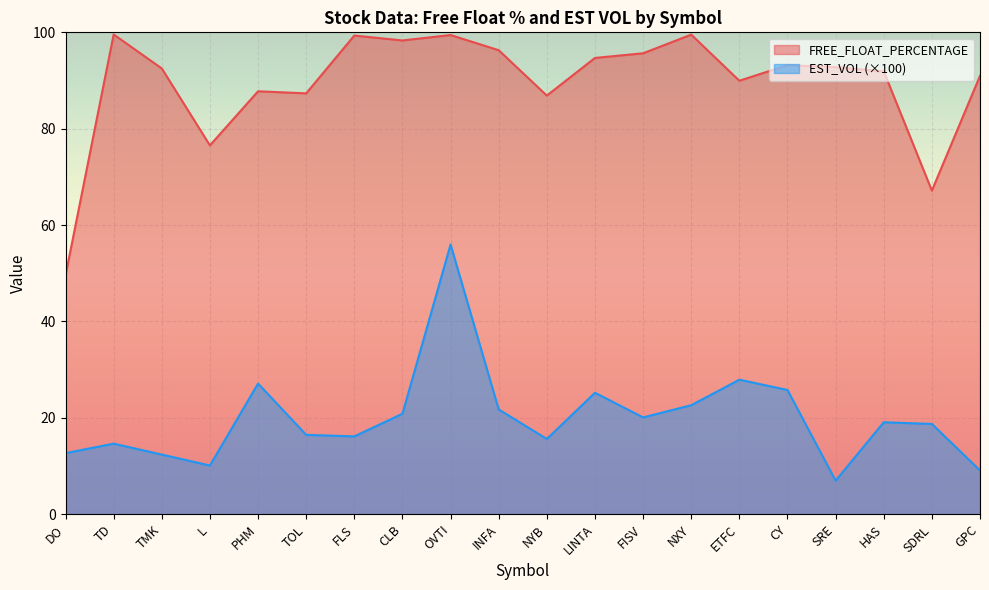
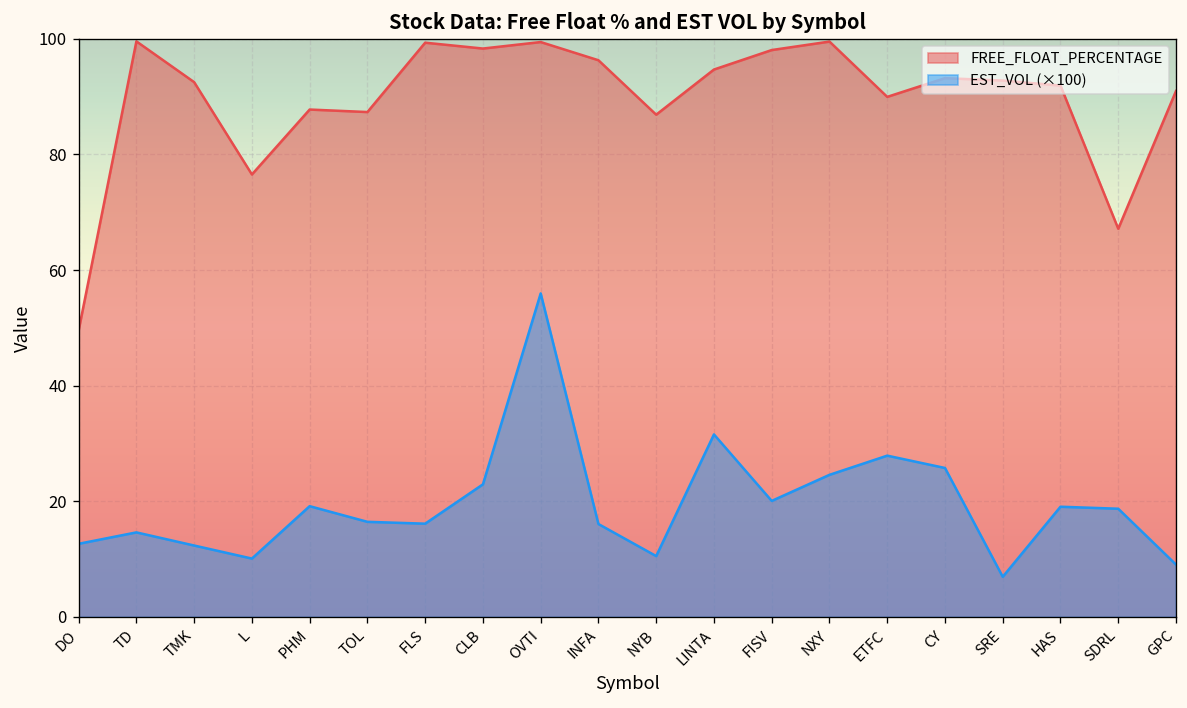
  {
    "FREE_FLOAT_PERCENTAGE": {
      "DO": 50,
      "TD": 100,
      "TMK": 93,
      "L": 77,
      "PHM": 88,
      "TOL": 87,
      "FLS": 99,
      "CLB": 98,
      "OVTI": 99,
      "INFA": 96,
      "NYB": 87,
      "LINTA": 95,
-     "FISV": 96,
+     "FISV": 98,
      "NXY": 100,
      "ETFC": 90,
      "SDRL": 67,
      "GPC": 91
    },
    "EST_VOL (×100)": {
      "DO": 13,
      "TD": 15,
      "TMK": 12,
      "L": 10,
-     "PHM": 27,
+     "PHM": 19,
      "TOL": 16,
      "FLS": 16,
-     "CLB": 21,
+     "CLB": 23,
      "OVTI": 56,
-     "INFA": 22,
-     "NYB": 16,
-     "LINTA": 25,
+     "INFA": 16,
+     "NYB": 11,
+     "LINTA": 32,
      "FISV": 20,
-     "NXY": 23,
+     "NXY": 25,
      "ETFC": 28,
      "CY": 26,
      "SRE": 7,
      "HAS": 19,
      "SDRL": 19,
      "GPC": 9
    }
  }
